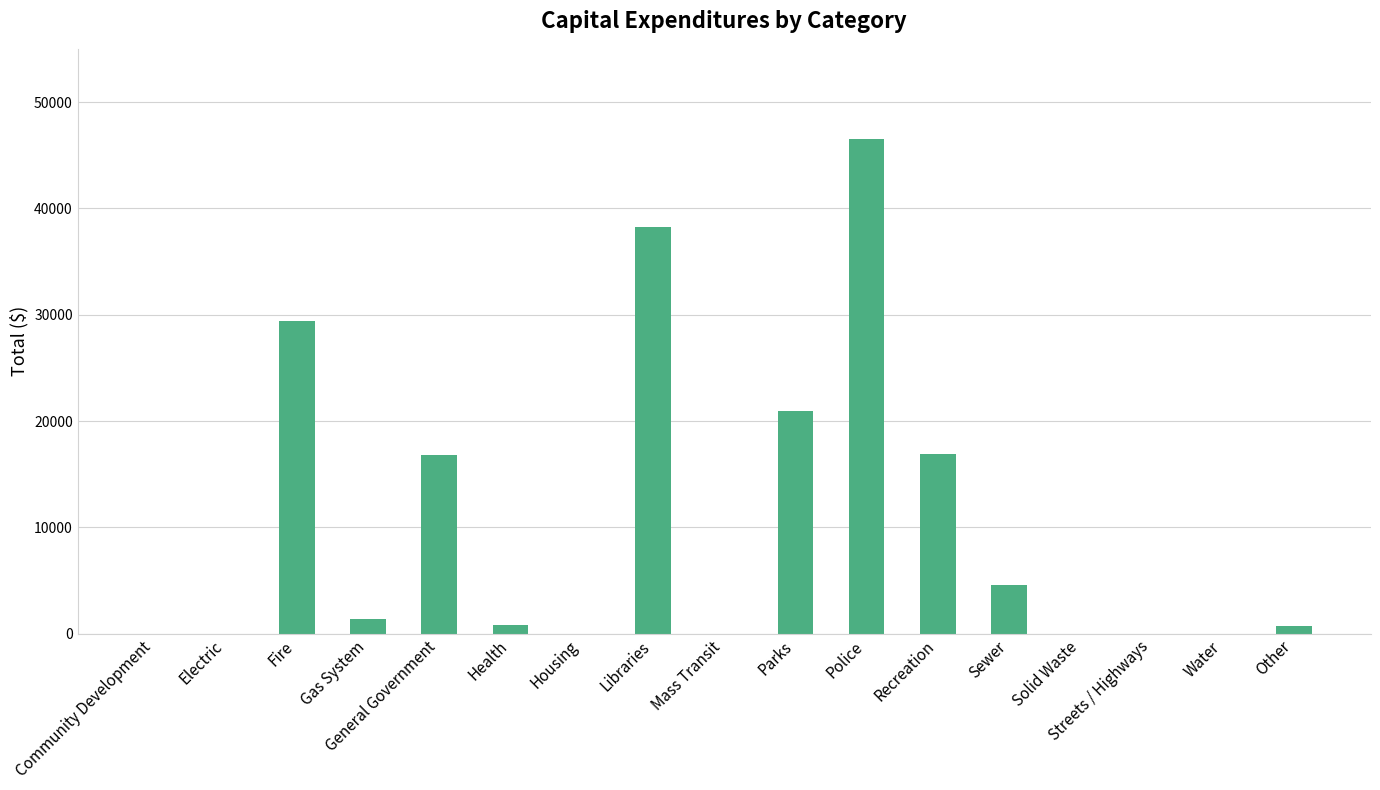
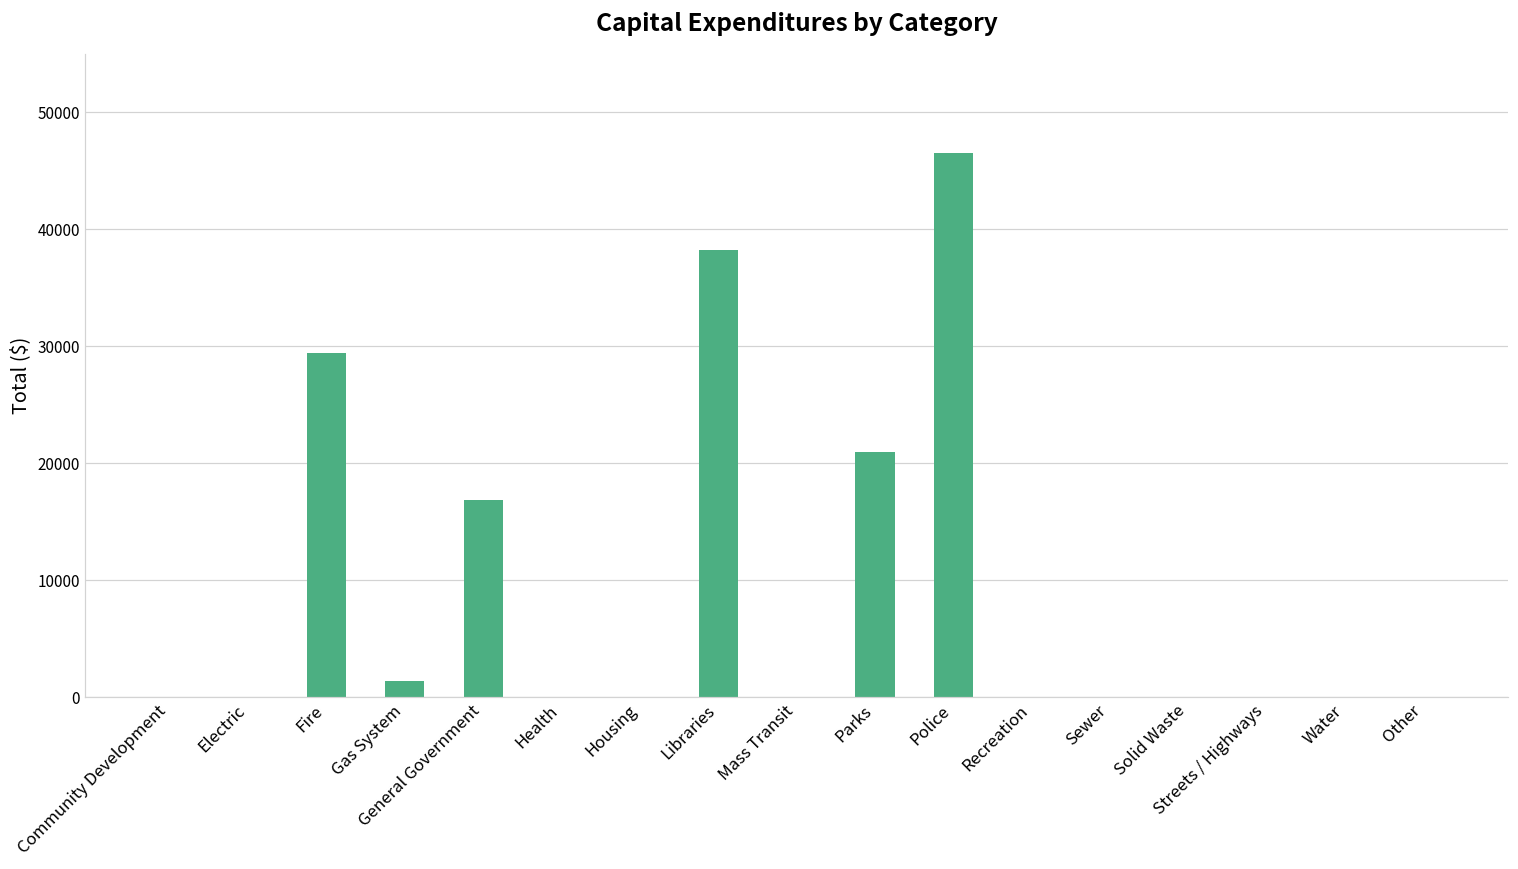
  {
    "Community Development": 0,
    "Electric": 0,
    "Fire": 29400,
    "Gas System": 1400,
    "General Government": 16800,
-   "Health": 800,
+   "Health": 0,
    "Housing": 0,
    "Libraries": 38200,
    "Mass Transit": 0,
    "Parks": 21000,
    "Police": 46500,
-   "Recreation": 16900,
-   "Sewer": 4600,
+   "Recreation": 0,
+   "Sewer": 0,
    "Solid Waste": 0,
    "Streets / Highways": 0,
    "Water": 0,
-   "Other": 800
+   "Other": 0
  }
